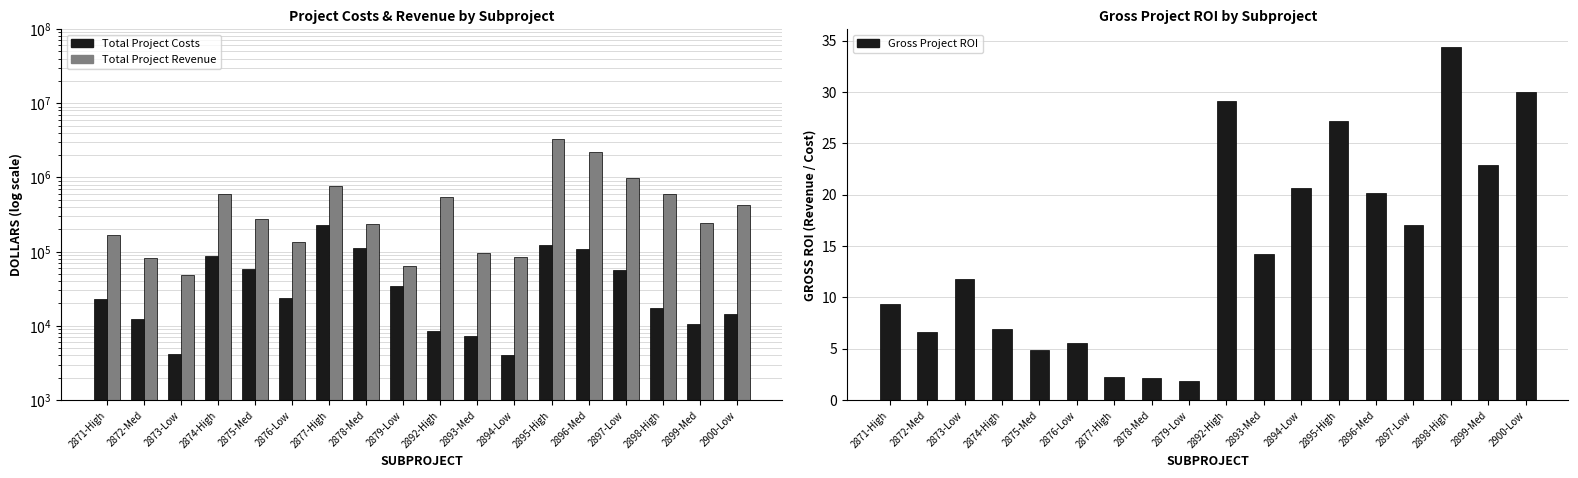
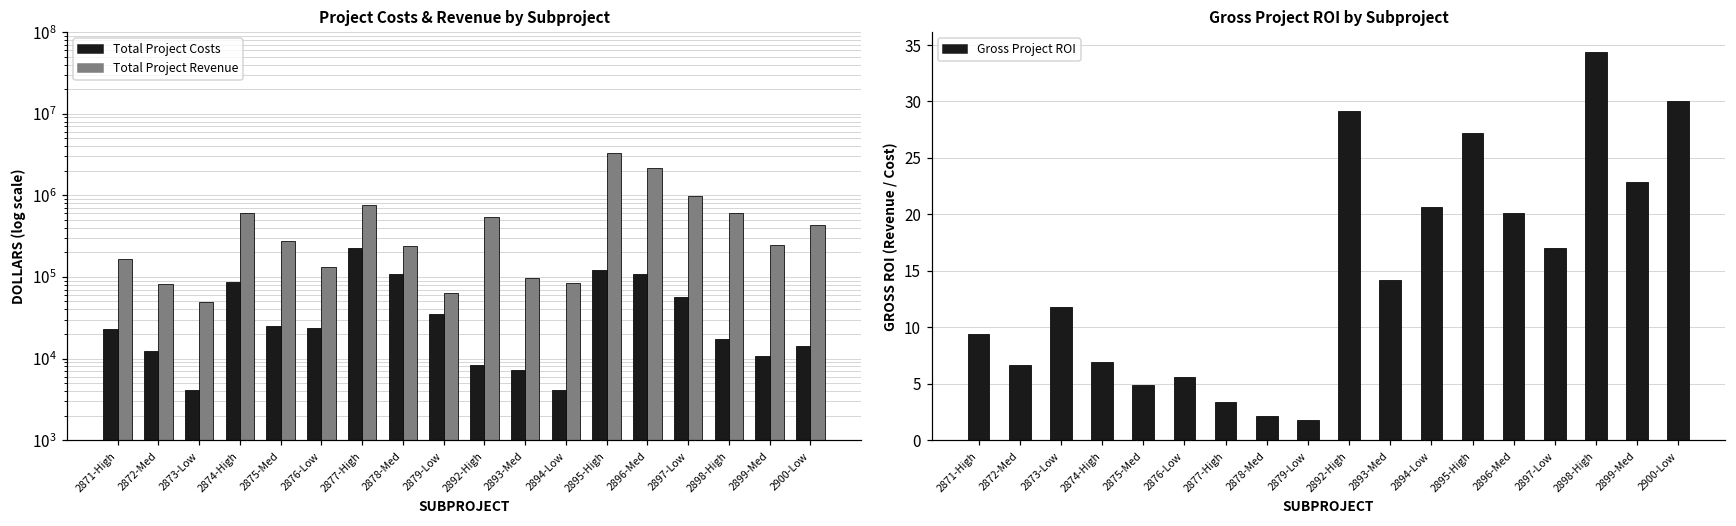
  {
    "Project Costs & Revenue by Subproject": {
      "Total Project Costs": {
        "2871-High": 23000,
        "2872-Med": 12000,
        "2873-Low": 4000,
        "2874-High": 90000,
-       "2875-Med": 60000,
+       "2875-Med": 25000,
        "2876-Low": 24000,
        "2877-High": 230000,
        "2878-Med": 110000,
        "2879-Low": 30000,
        "2892-High": 8000,
        "2893-Med": 7000,
        "2894-Low": 4000,
        "2895-High": 120000,
        "2896-Med": 110000,
        "2897-Low": 60000,
        "2898-High": 18000,
        "2899-Med": 11000,
        "2900-Low": 14000
      },
      "Total Project Revenue": {
        "2871-High": 170000,
        "2872-Med": 80000,
        "2873-Low": 50000,
        "2874-High": 600000,
        "2875-Med": 280000,
        "2876-Low": 130000,
        "2877-High": 800000,
        "2878-Med": 240000,
        "2879-Low": 60000,
        "2892-High": 500000,
        "2893-Med": 100000,
        "2894-Low": 80000,
        "2895-High": 3000000,
        "2896-Med": 2200000,
        "2897-Low": 1000000,
        "2898-High": 600000,
        "2899-Med": 240000,
        "2900-Low": 400000
      }
    },
    "Gross Project ROI by Subproject": {
      "2871-High": 9.4,
      "2872-Med": 6.6,
      "2873-Low": 11.8,
      "2874-High": 6.9,
      "2875-Med": 4.8,
      "2876-Low": 5.6,
-     "2877-High": 2.2,
+     "2877-High": 3.4,
      "2878-Med": 2.2,
      "2879-Low": 1.8,
      "2892-High": 29.1,
      "2893-Med": 14.2,
      "2894-Low": 20.6,
      "2895-High": 27.2,
      "2896-Med": 20.2,
      "2897-Low": 17.0,
      "2898-High": 34.4,
      "2899-Med": 22.9,
      "2900-Low": 30.0
    }
  }
